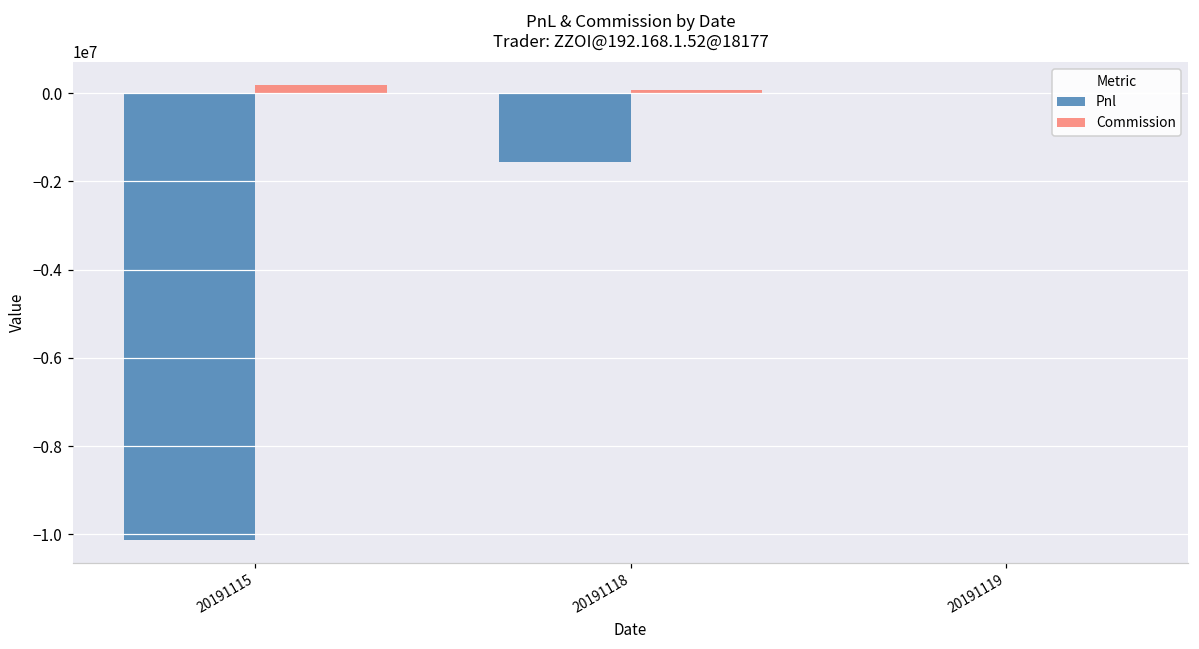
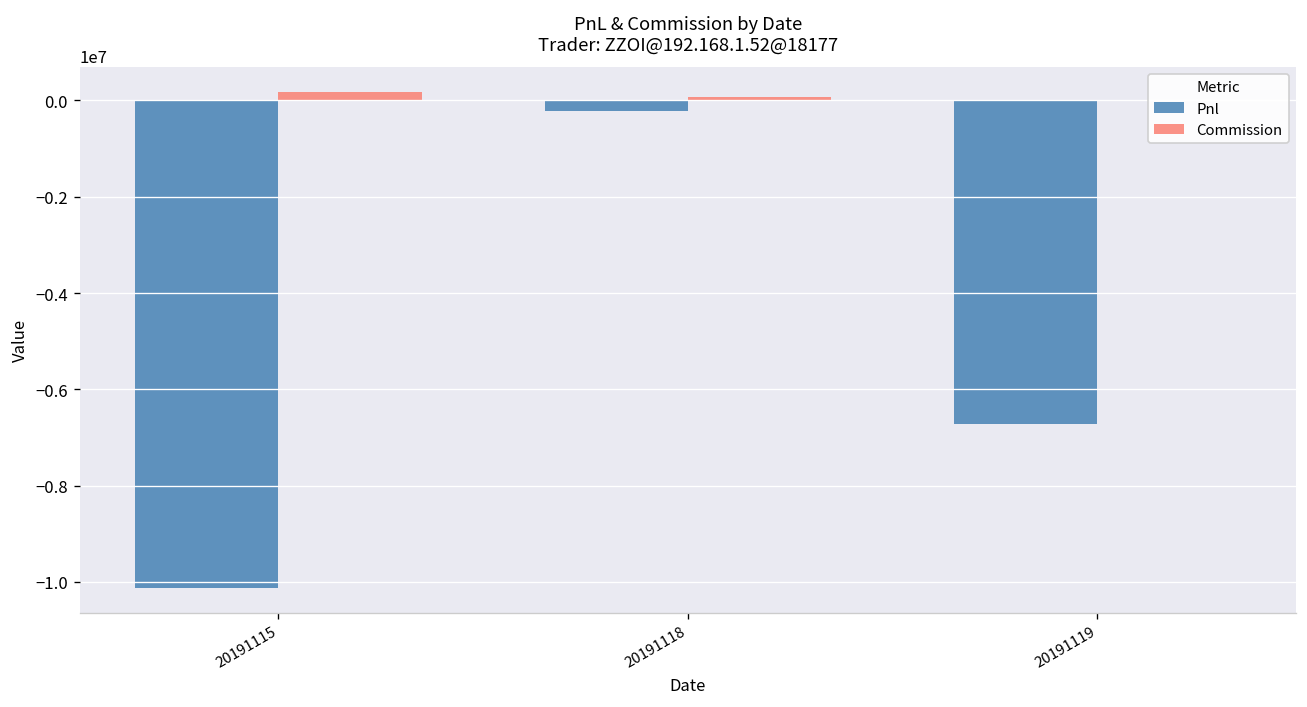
  {
    "Pnl": {
      "20191115": -10100000,
-     "20191118": -1600000,
-     "20191119": 0
+     "20191118": -200000,
+     "20191119": -6700000
    },
    "Commission": {
      "20191115": 200000,
      "20191118": 100000
    }
  }
